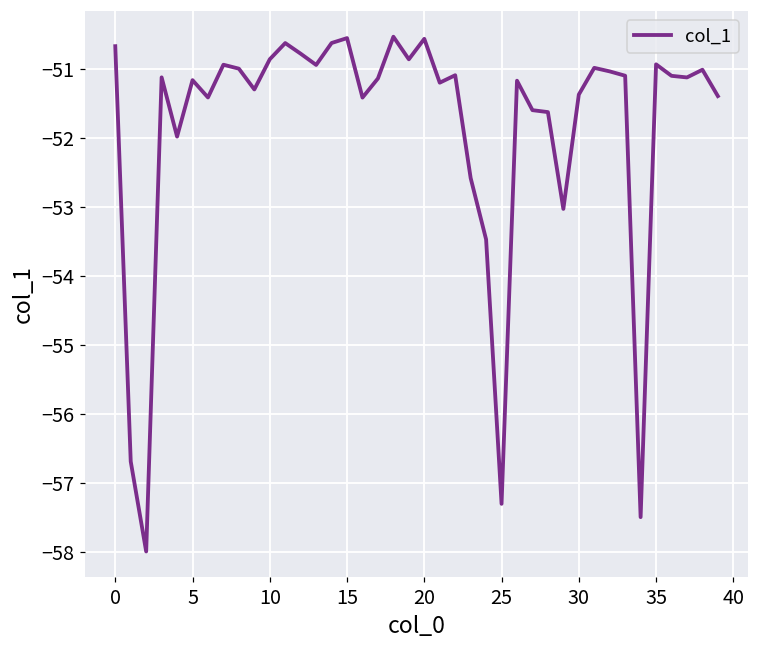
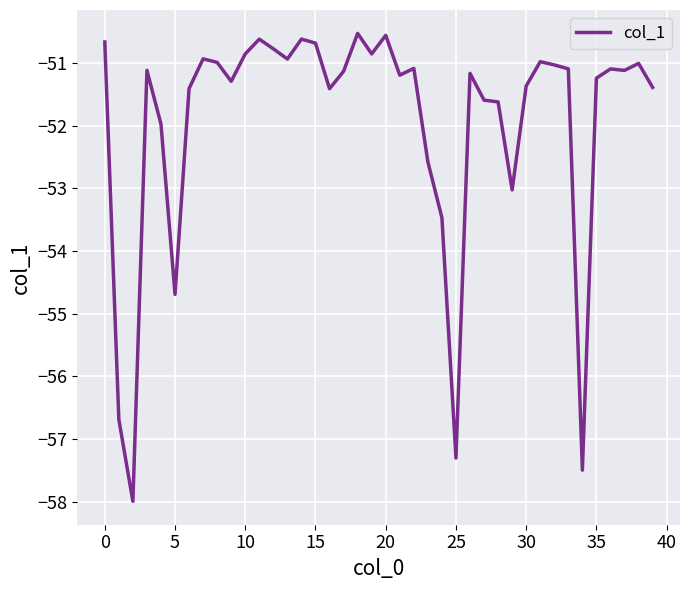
  {
    "0": -50.7,
-   "5": -51.2,
+   "5": -54.7,
    "10": -50.9,
-   "15": -50.5,
+   "15": -50.7,
    "20": -50.6,
    "25": -57.3,
    "30": -51.4,
-   "35": -50.9
+   "35": -51.2
  }
